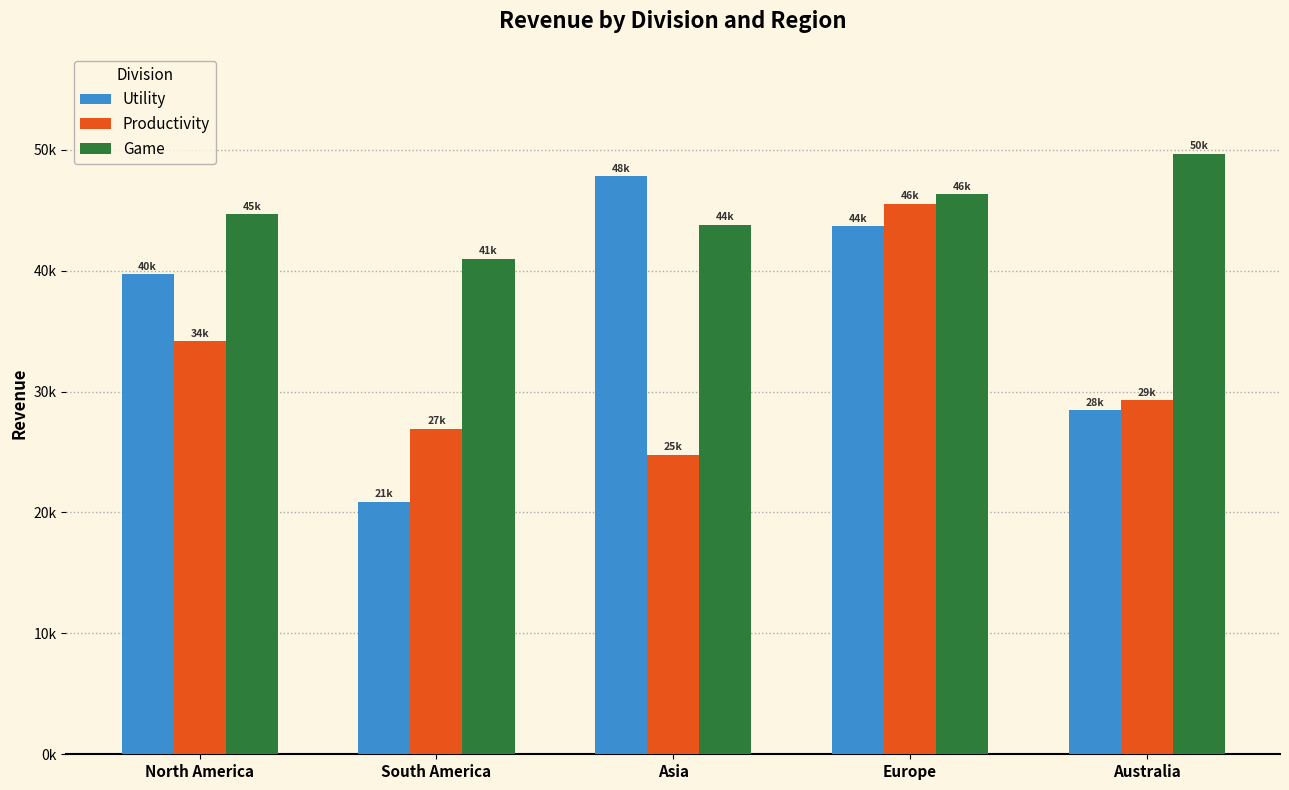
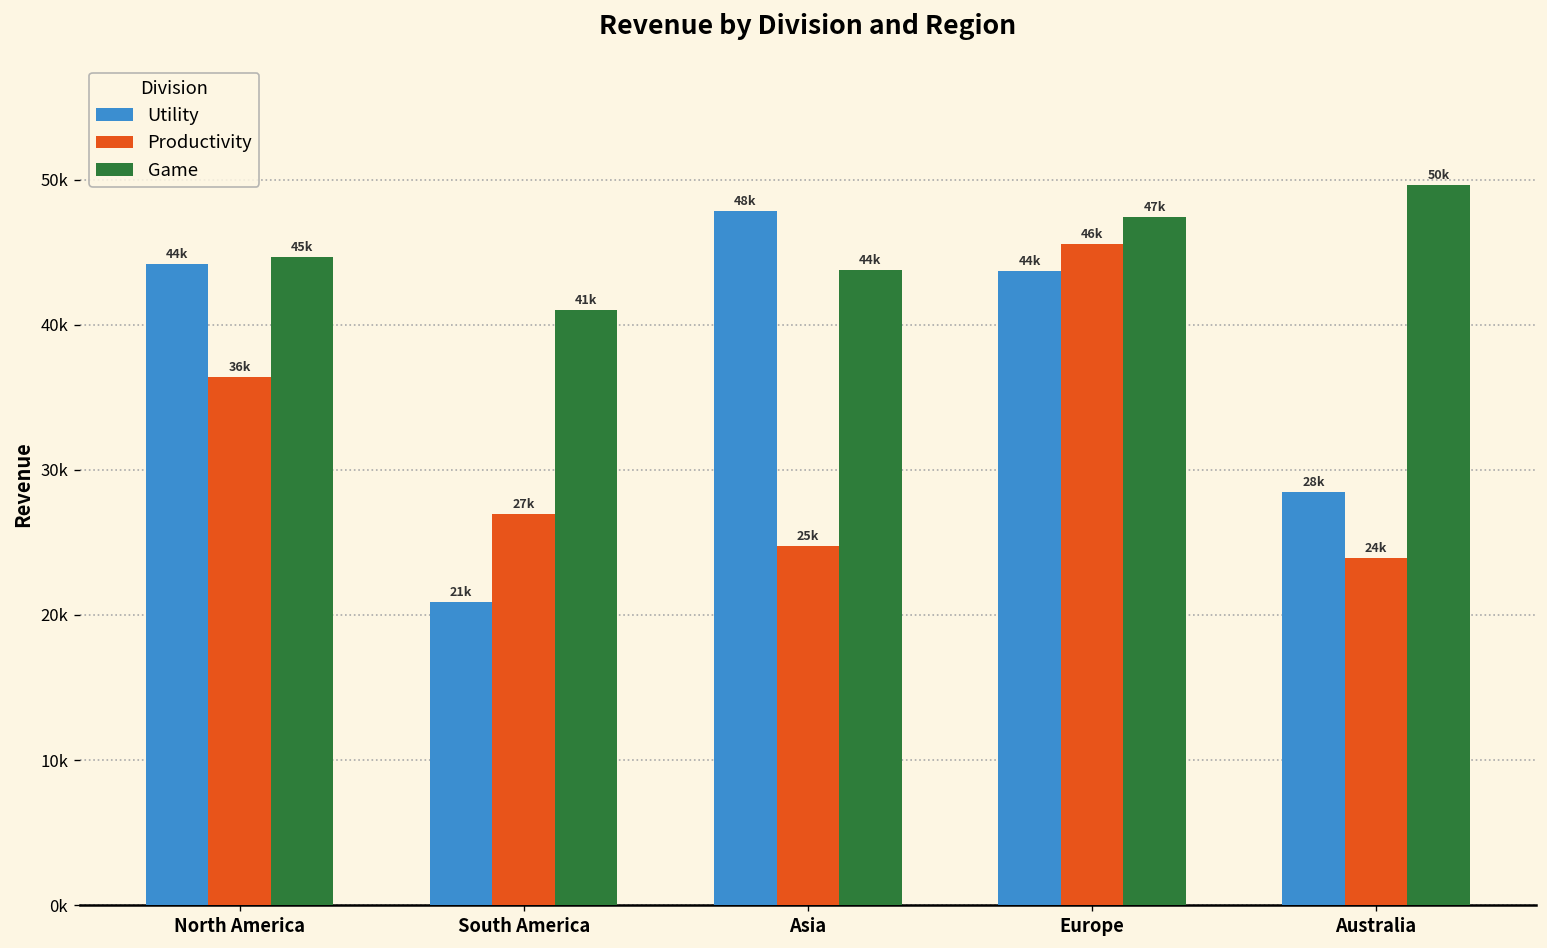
  {
    "Utility": {
-     "North America": "40k",
+     "North America": "44k",
      "South America": "21k",
      "Asia": "48k",
      "Europe": "44k",
      "Australia": "28k"
    },
    "Productivity": {
-     "North America": "34k",
+     "North America": "36k",
      "South America": "27k",
      "Asia": "25k",
      "Europe": "46k",
-     "Australia": "29k"
+     "Australia": "24k"
    },
    "Game": {
      "North America": "45k",
      "South America": "41k",
      "Asia": "44k",
-     "Europe": "46k",
+     "Europe": "47k",
      "Australia": "50k"
    }
  }
